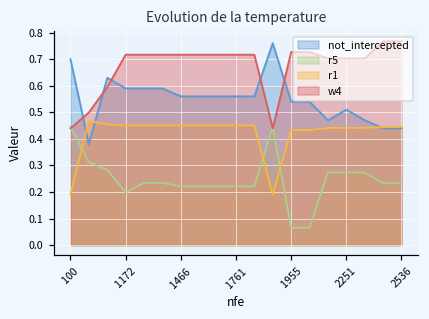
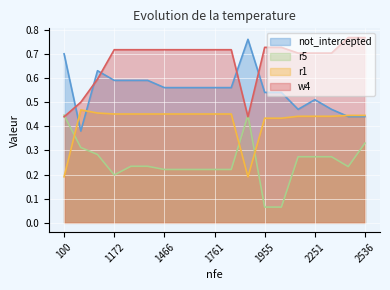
  {
    "not_intercepted": {
      "100": 0.70,
      "1172": 0.59,
      "1466": 0.56,
      "1761": 0.56,
      "1955": 0.54,
      "2251": 0.51
    },
    "r5": {
      "1172": 0.20,
      "1466": 0.22,
      "1761": 0.22,
      "1955": 0.07,
      "2251": 0.27,
-     "2536": 0.23
+     "2536": 0.33
    }
  }
